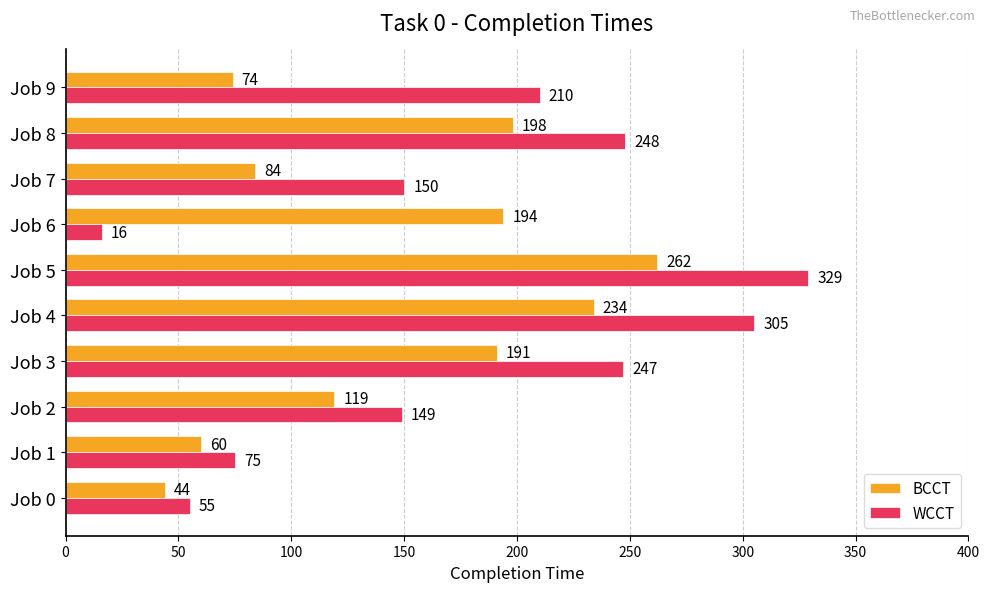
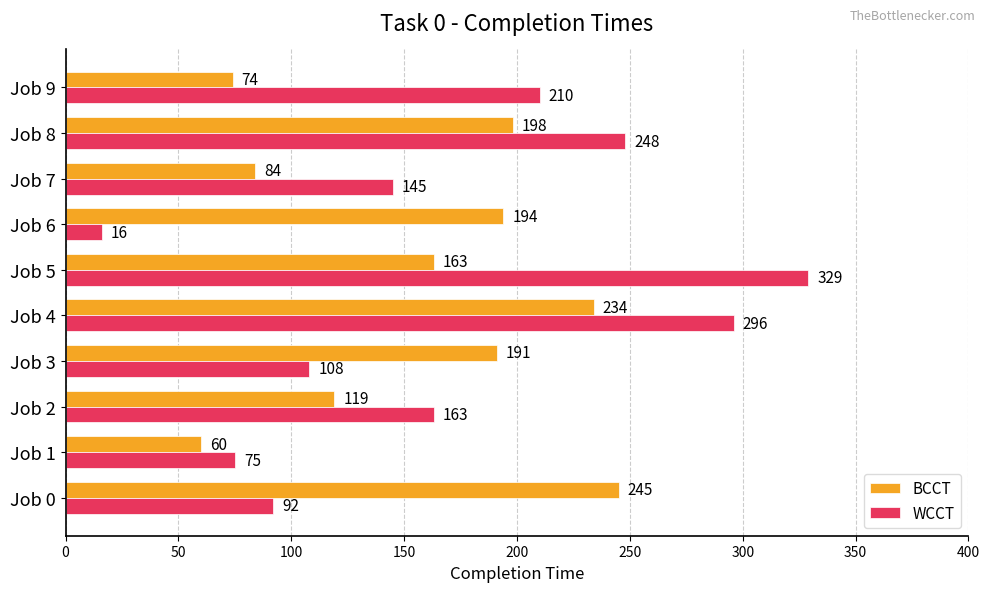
  {
    "BCCT": {
      "Job 9": 74,
      "Job 8": 198,
      "Job 7": 84,
      "Job 6": 194,
-     "Job 5": 262,
+     "Job 5": 163,
      "Job 4": 234,
      "Job 3": 191,
      "Job 2": 119,
      "Job 1": 60,
-     "Job 0": 44
+     "Job 0": 245
    },
    "WCCT": {
      "Job 9": 210,
      "Job 8": 248,
-     "Job 7": 150,
+     "Job 7": 145,
      "Job 6": 16,
      "Job 5": 329,
-     "Job 4": 305,
-     "Job 3": 247,
-     "Job 2": 149,
+     "Job 4": 296,
+     "Job 3": 108,
+     "Job 2": 163,
      "Job 1": 75,
-     "Job 0": 55
+     "Job 0": 92
    }
  }
